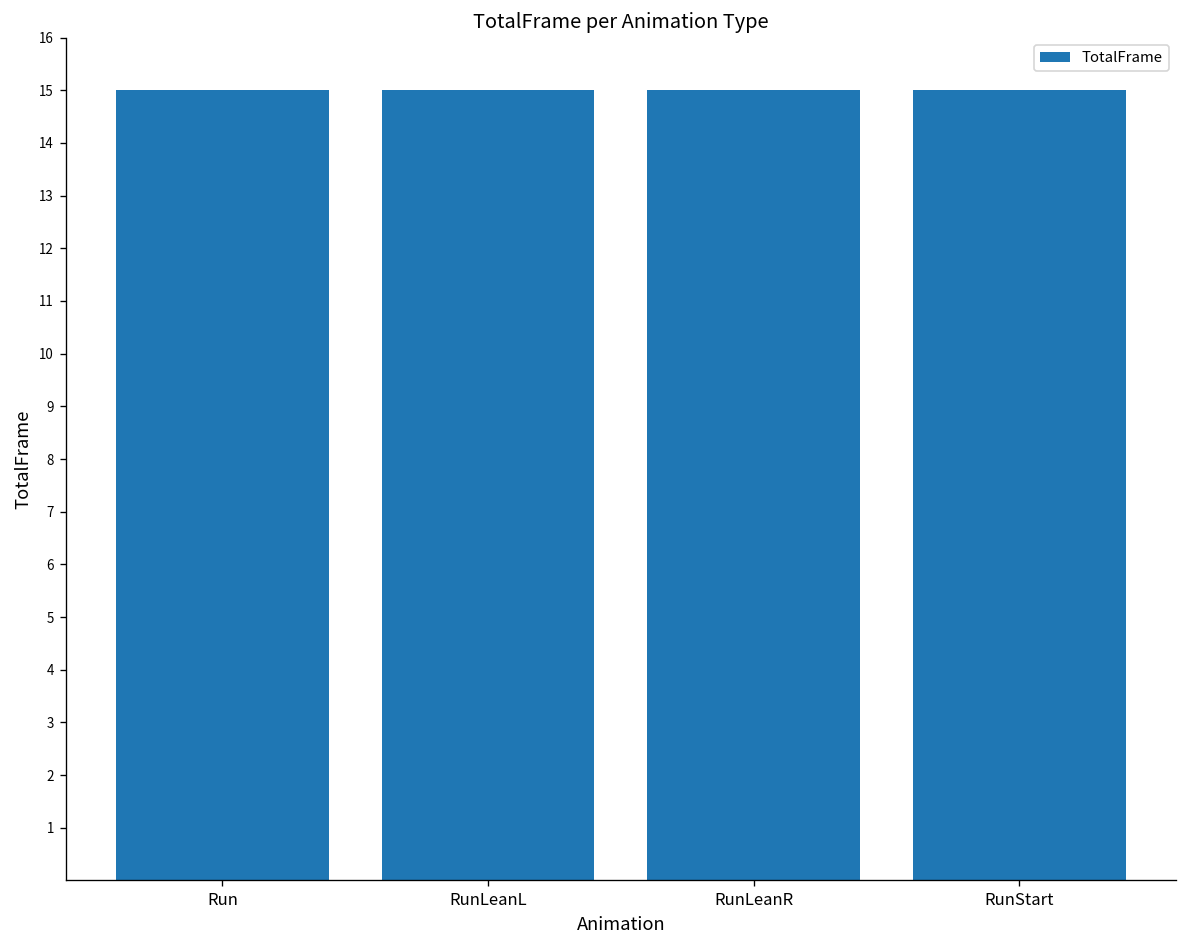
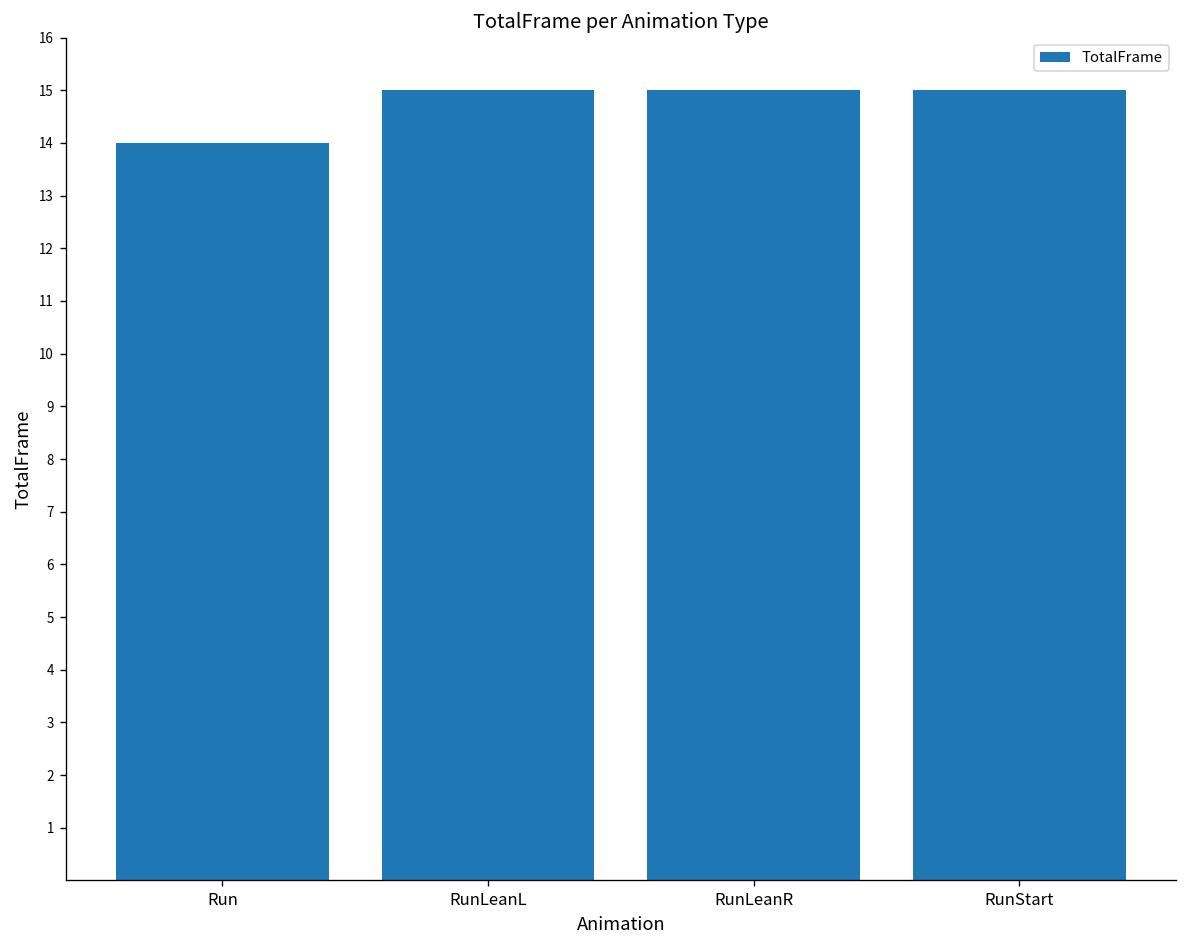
  {
-   "Run": 15,
+   "Run": 14,
    "RunLeanL": 15,
    "RunLeanR": 15,
    "RunStart": 15
  }
